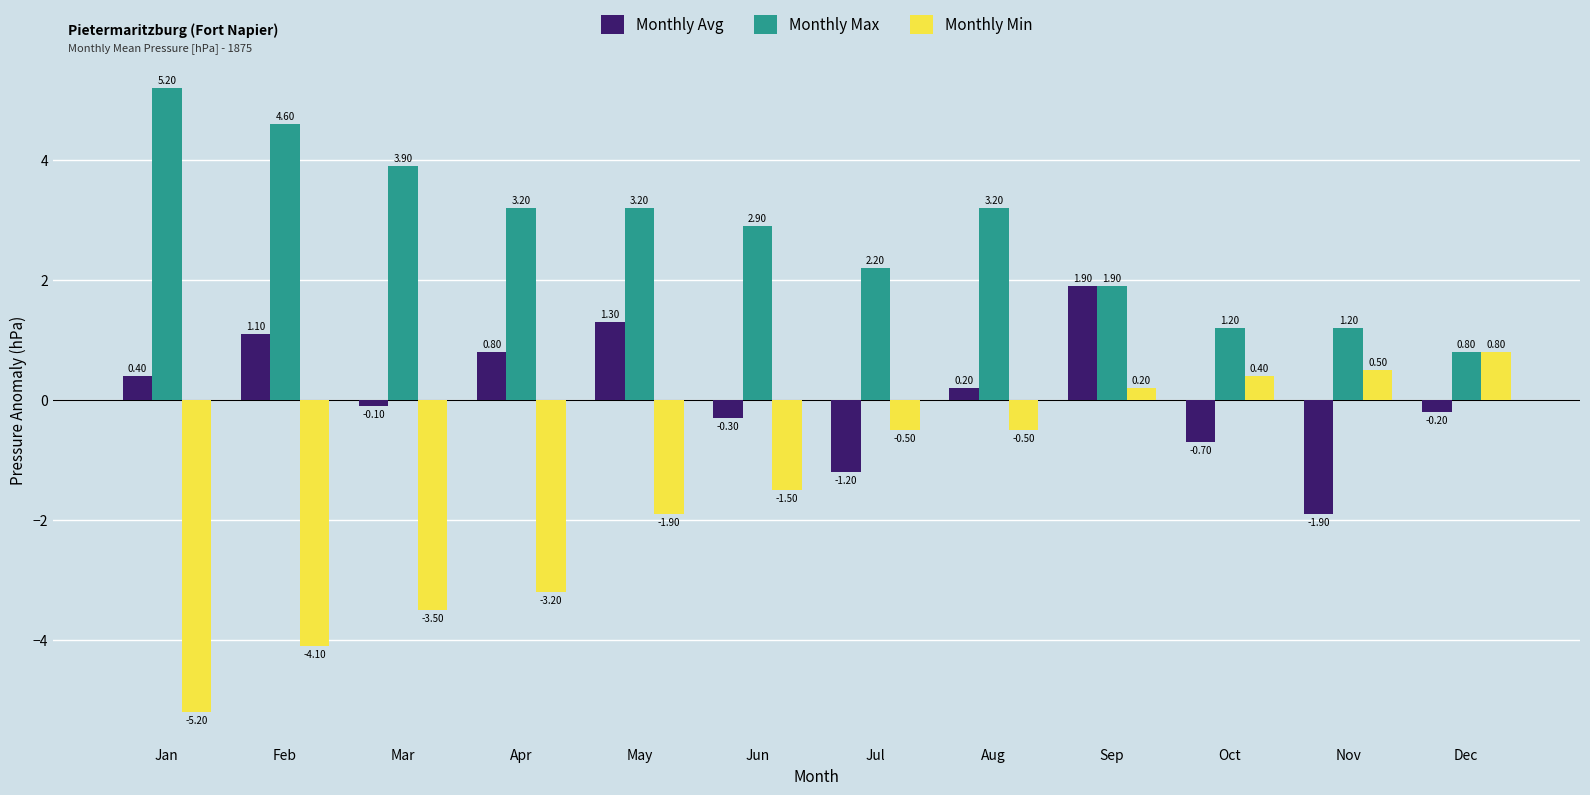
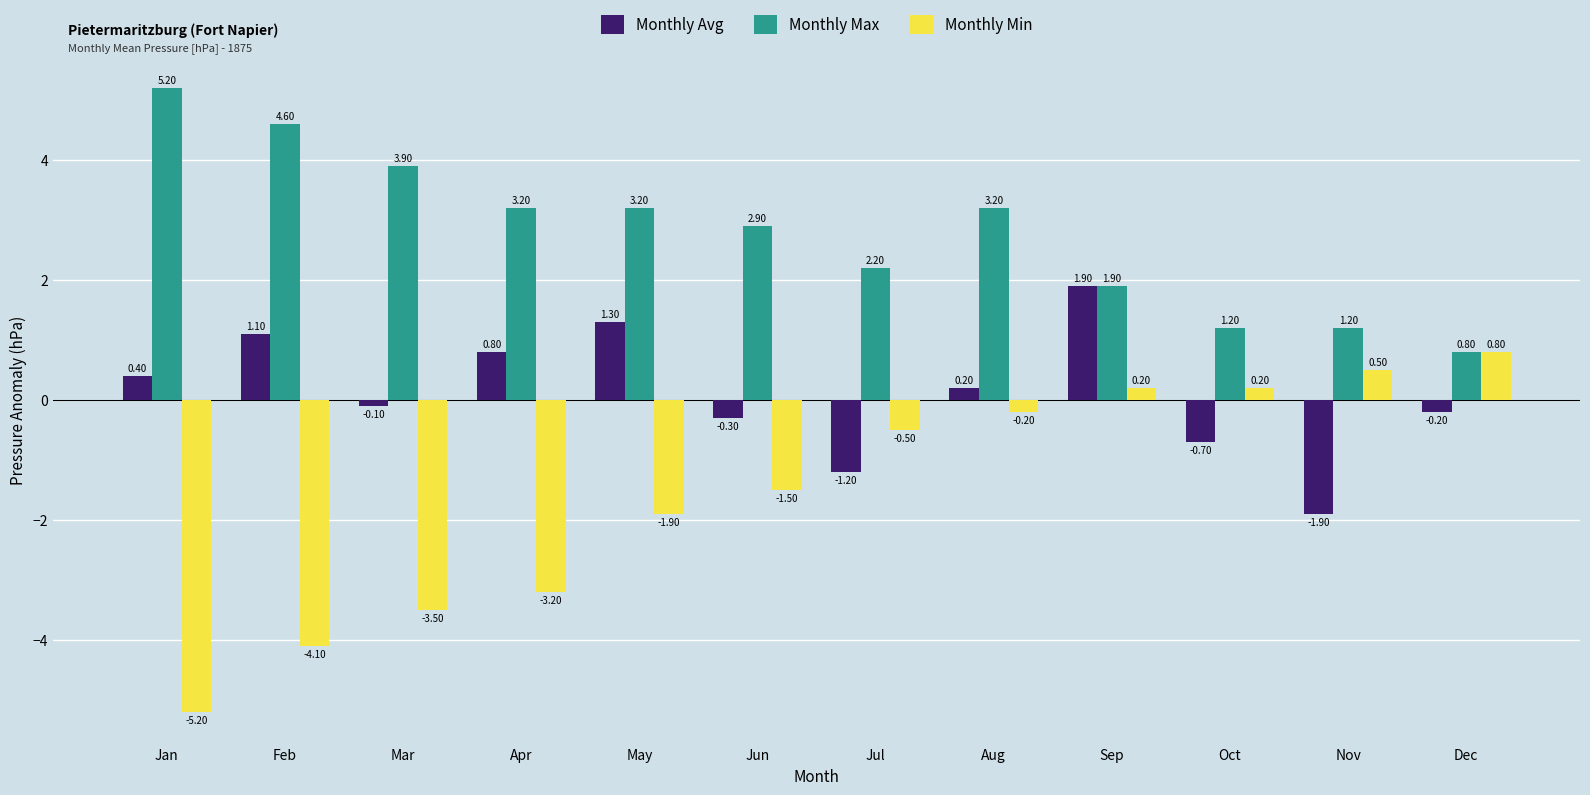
  {
    "Monthly Avg": {
      "Jan": 0.40,
      "Feb": 1.10,
      "Mar": -0.10,
      "Apr": 0.80,
      "May": 1.30,
      "Jun": -0.30,
      "Jul": -1.20,
      "Aug": 0.20,
      "Sep": 1.90,
      "Oct": -0.70,
      "Nov": -1.90,
      "Dec": -0.20
    },
    "Monthly Max": {
      "Jan": 5.20,
      "Feb": 4.60,
      "Mar": 3.90,
      "Apr": 3.20,
      "May": 3.20,
      "Jun": 2.90,
      "Jul": 2.20,
      "Aug": 3.20,
      "Sep": 1.90,
      "Oct": 1.20,
      "Nov": 1.20,
      "Dec": 0.80
    },
    "Monthly Min": {
      "Jan": -5.20,
      "Feb": -4.10,
      "Mar": -3.50,
      "Apr": -3.20,
      "May": -1.90,
      "Jun": -1.50,
      "Jul": -0.50,
-     "Aug": -0.50,
+     "Aug": -0.20,
      "Sep": 0.20,
-     "Oct": 0.40,
+     "Oct": 0.20,
      "Nov": 0.50,
      "Dec": 0.80
    }
  }
